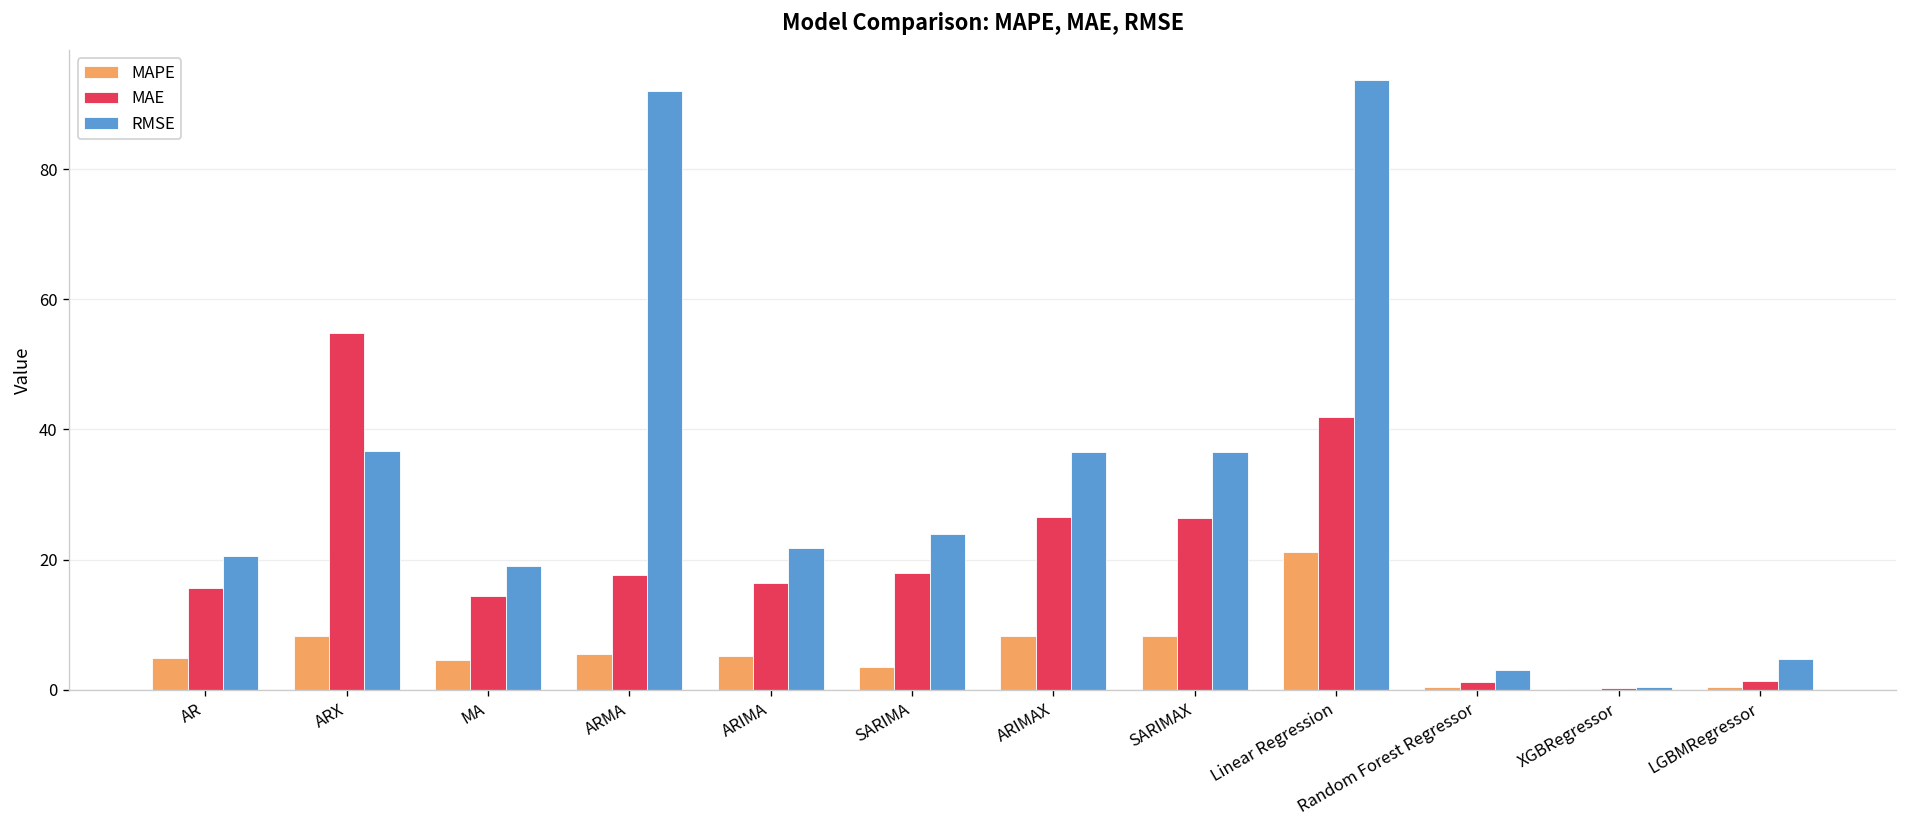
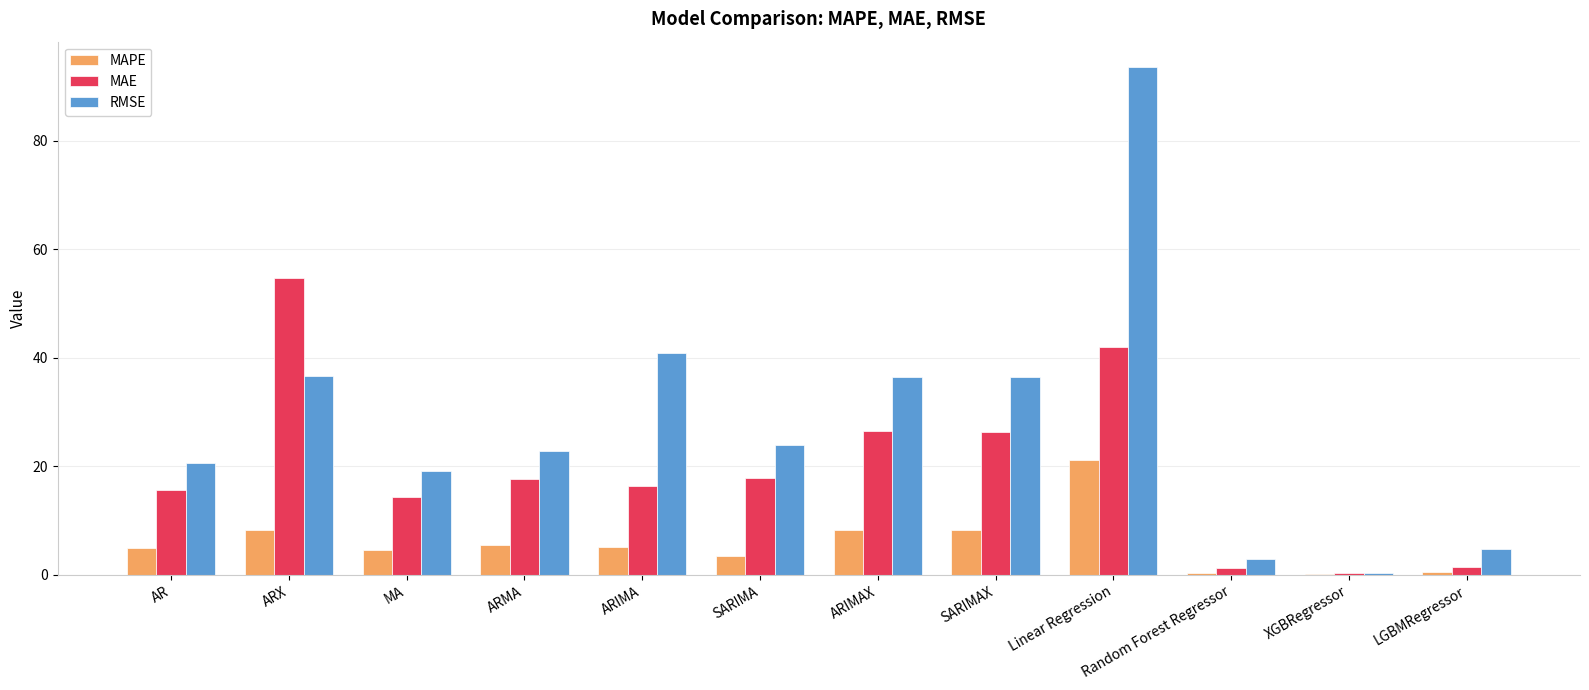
  {
    "MAPE": {
      "AR": 5,
      "ARX": 8,
      "MA": 5,
      "ARMA": 5,
      "ARIMA": 5,
      "SARIMA": 4,
      "ARIMAX": 8,
      "SARIMAX": 8,
      "Linear Regression": 21,
      "LGBMRegressor": 0
    },
    "MAE": {
      "AR": 16,
      "ARX": 55,
      "MA": 14,
      "ARMA": 18,
      "ARIMA": 16,
      "SARIMA": 18,
      "ARIMAX": 26,
      "SARIMAX": 26,
      "Linear Regression": 42,
      "Random Forest Regressor": 1,
      "LGBMRegressor": 1
    },
    "RMSE": {
      "AR": 21,
      "ARX": 37,
      "MA": 19,
-     "ARMA": 92,
-     "ARIMA": 22,
+     "ARMA": 23,
+     "ARIMA": 41,
      "SARIMA": 24,
      "ARIMAX": 37,
      "SARIMAX": 37,
      "Linear Regression": 94,
      "Random Forest Regressor": 3,
      "LGBMRegressor": 5
    }
  }
